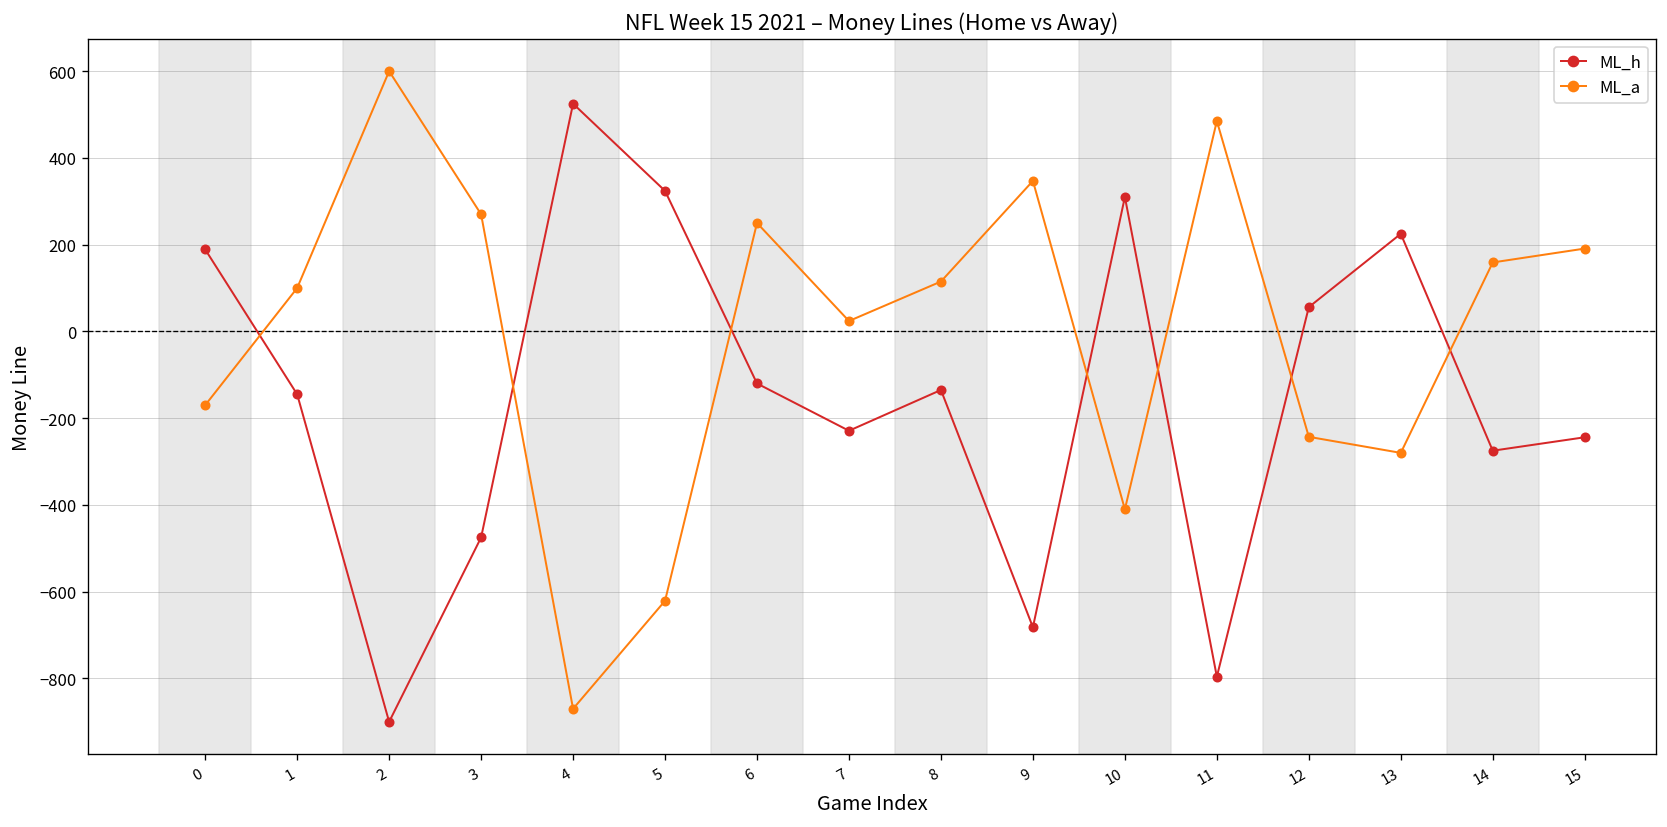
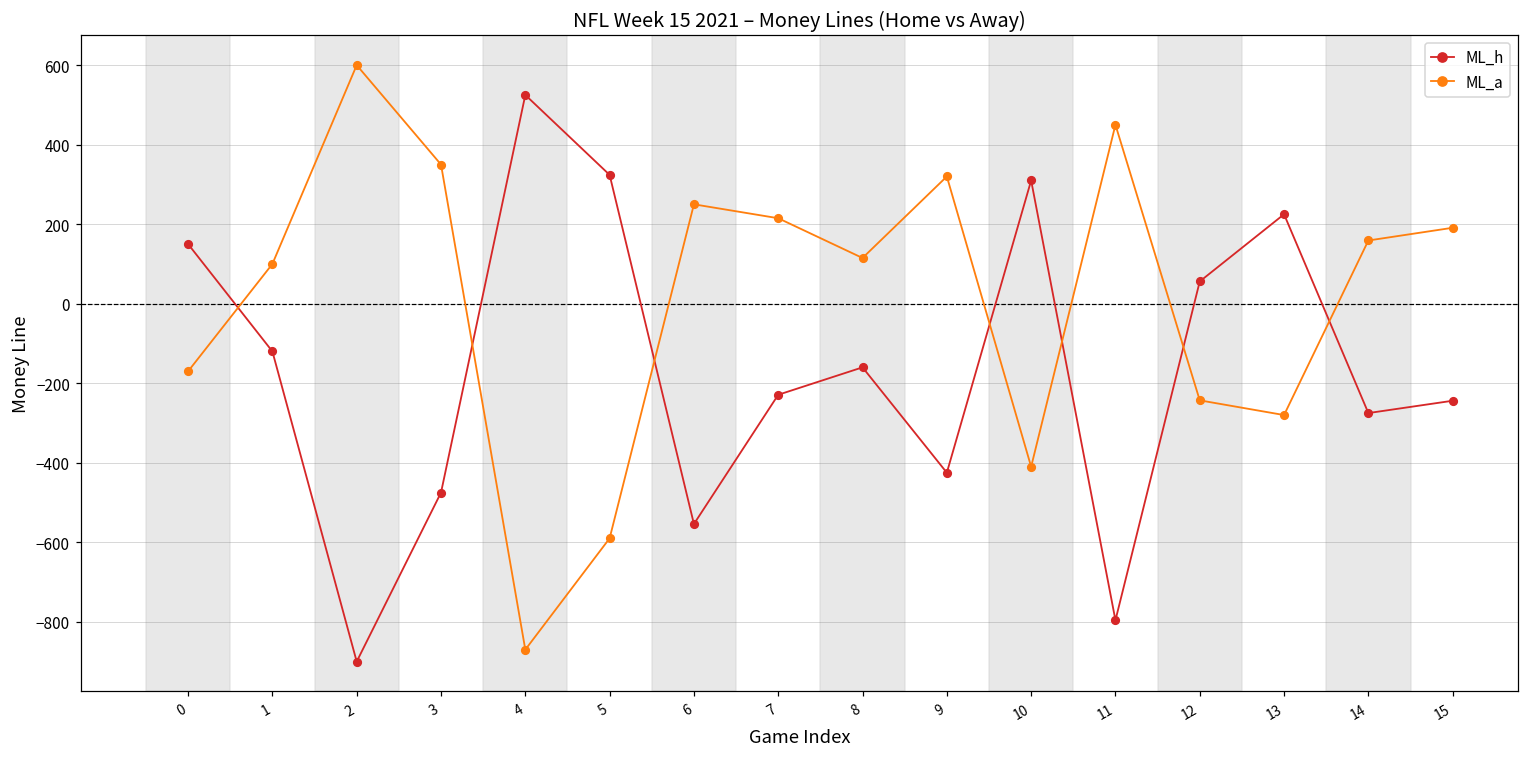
  {
    "ML_h": {
-     "0": 190,
-     "1": -150,
+     "0": 150,
+     "1": -120,
      "2": -900,
      "3": -480,
      "4": 530,
      "5": 320,
-     "6": -120,
+     "6": -550,
      "7": -230,
-     "8": -140,
-     "9": -680,
+     "8": -160,
+     "9": -430,
      "10": 310,
      "11": -800,
      "12": 60,
      "13": 230,
      "14": -280,
      "15": -240
    },
    "ML_a": {
      "0": -170,
      "1": 100,
      "2": 600,
-     "3": 270,
+     "3": 350,
      "4": -870,
-     "5": -620,
+     "5": -590,
      "6": 250,
-     "7": 20,
+     "7": 220,
      "8": 120,
-     "9": 350,
+     "9": 320,
      "10": -410,
-     "11": 490,
+     "11": 450,
      "12": -240,
      "13": -280,
      "14": 160,
      "15": 190
    }
  }
